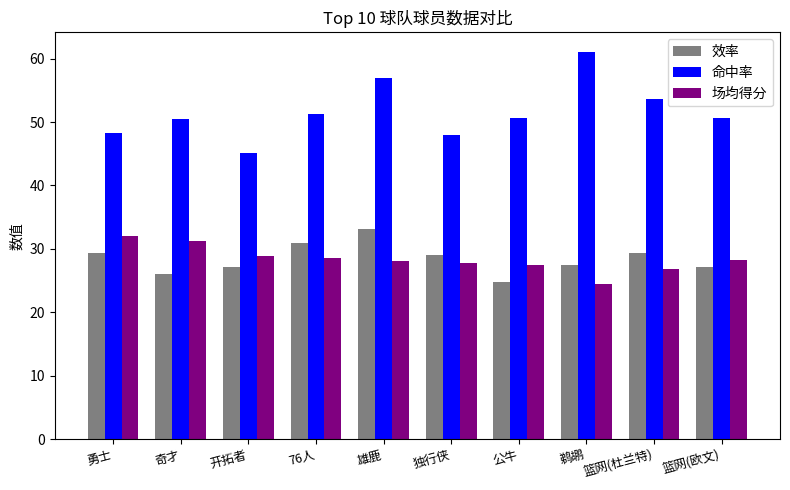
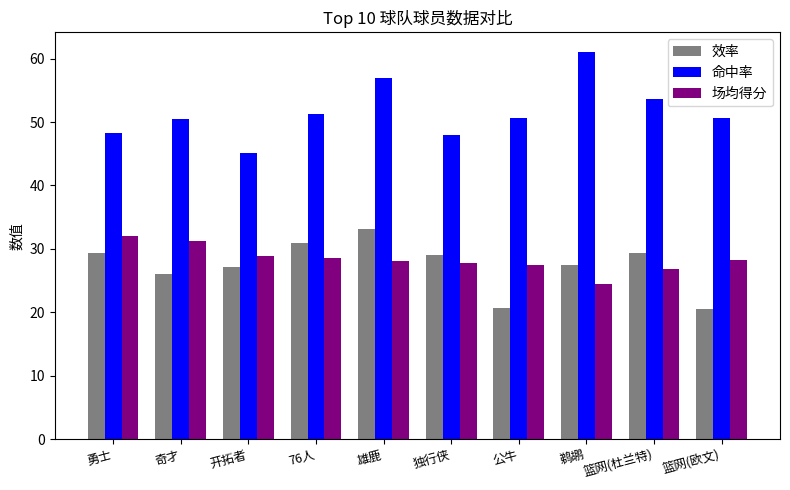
  {
    "效率": {
      "勇士": 29,
      "奇才": 26,
      "开拓者": 27,
      "76人": 31,
      "雄鹿": 33,
      "独行侠": 29,
-     "公牛": 25,
+     "公牛": 21,
      "鹈鹕": 28,
      "篮网(杜兰特)": 29,
-     "篮网(欧文)": 27
+     "篮网(欧文)": 21
    },
    "命中率": {
      "勇士": 48,
      "奇才": 51,
      "开拓者": 45,
      "76人": 51,
      "雄鹿": 57,
      "独行侠": 48,
      "公牛": 51,
      "鹈鹕": 61,
      "篮网(杜兰特)": 54,
      "篮网(欧文)": 51
    },
    "场均得分": {
      "勇士": 32,
      "奇才": 31,
      "开拓者": 29,
      "76人": 29,
      "雄鹿": 28,
      "独行侠": 28,
      "公牛": 27,
      "鹈鹕": 24,
      "篮网(杜兰特)": 27,
      "篮网(欧文)": 28
    }
  }
